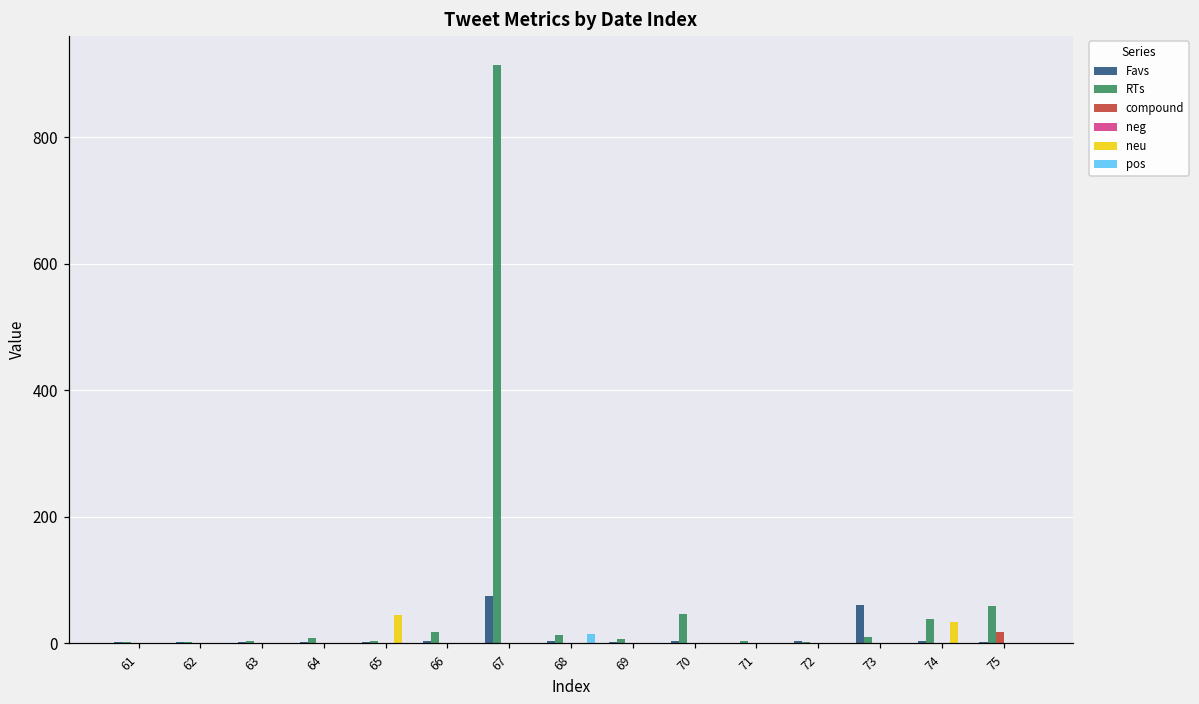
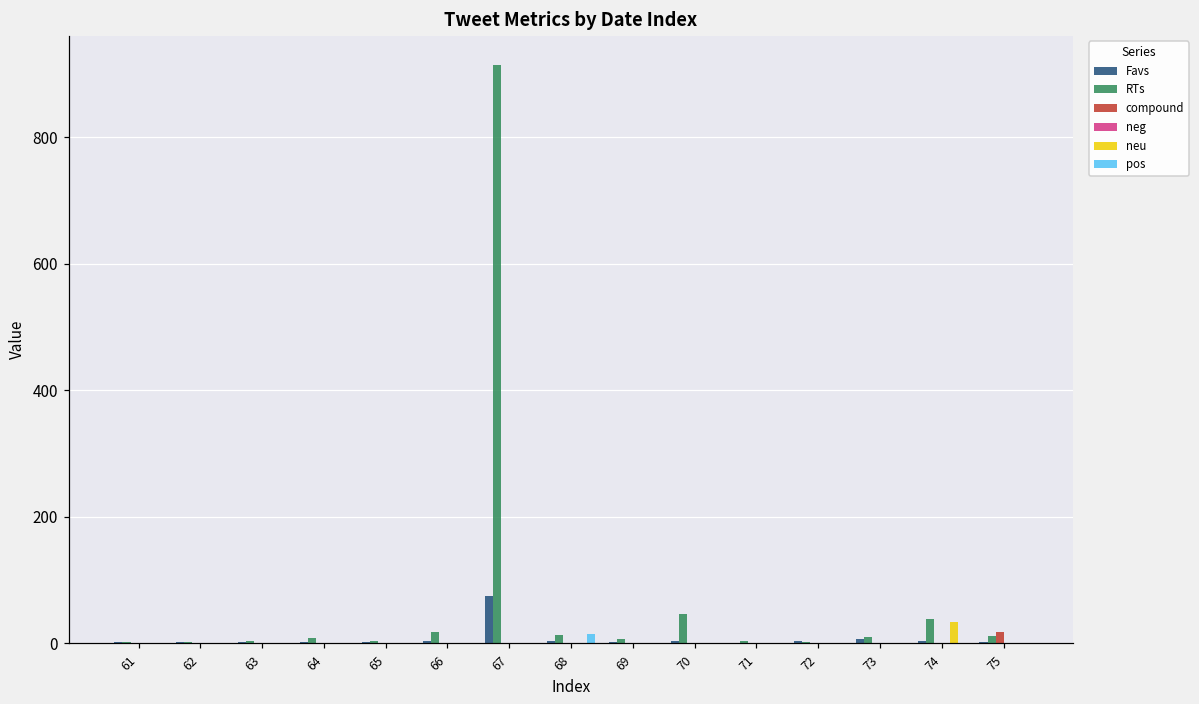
  {
    "Favs": {
      "67": 80,
      "68": 0,
-     "73": 60
+     "73": 10
    },
    "RTs": {
      "64": 10,
      "66": 20,
      "67": 920,
      "68": 10,
      "69": 10,
      "70": 50,
      "73": 10,
      "74": 40,
-     "75": 60
+     "75": 10
    },
    "compound": {
      "75": 20
    },
    "neu": {
-     "65": 40,
+     "65": 0,
      "74": 30
    },
    "pos": {
      "68": 20
    }
  }
